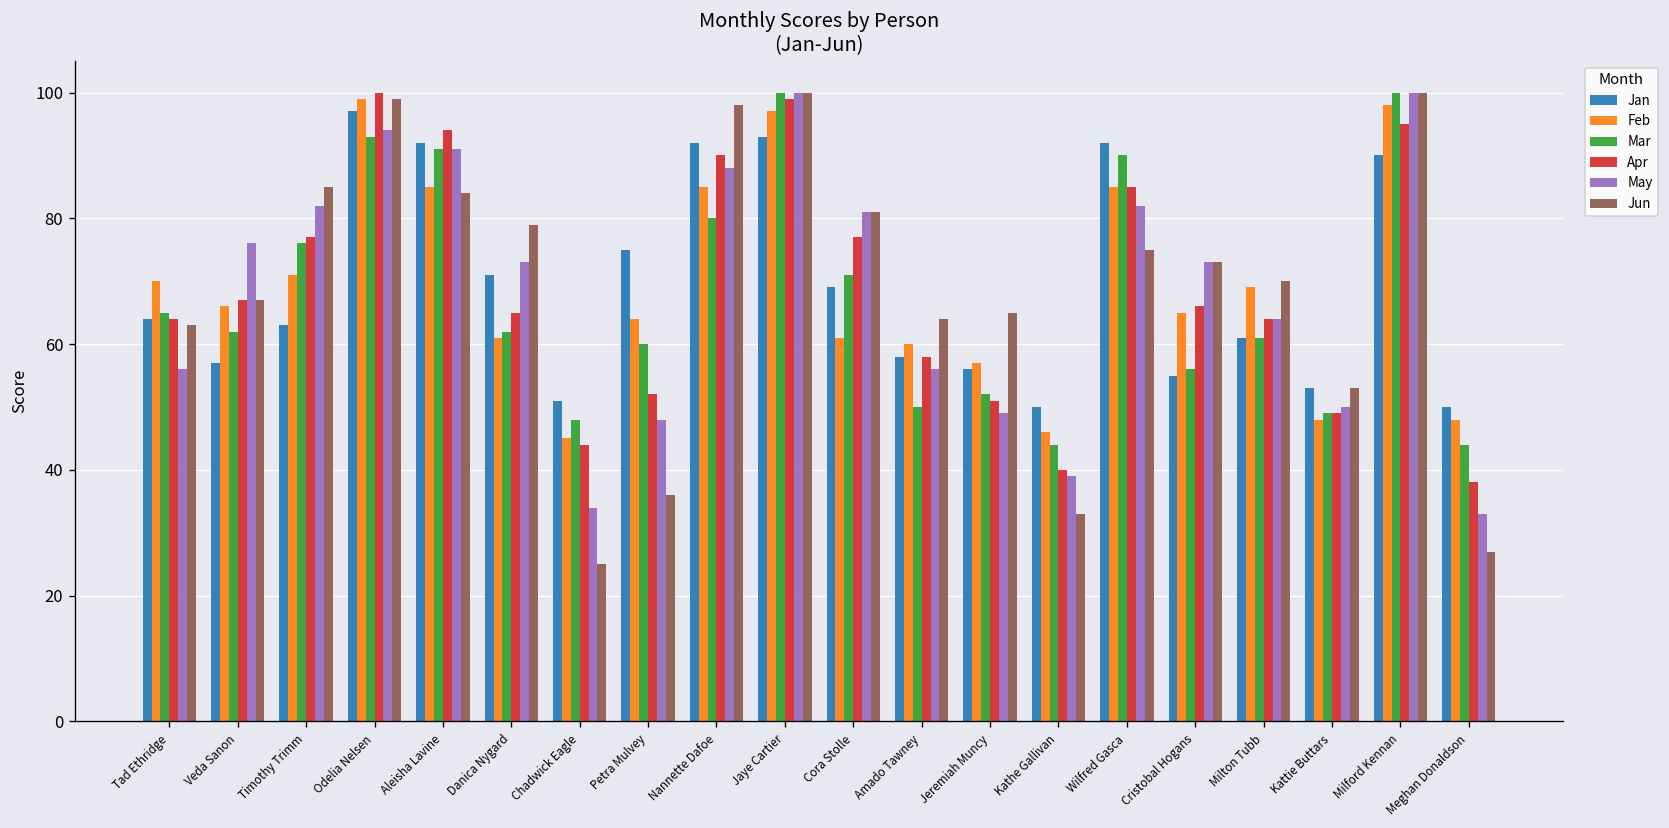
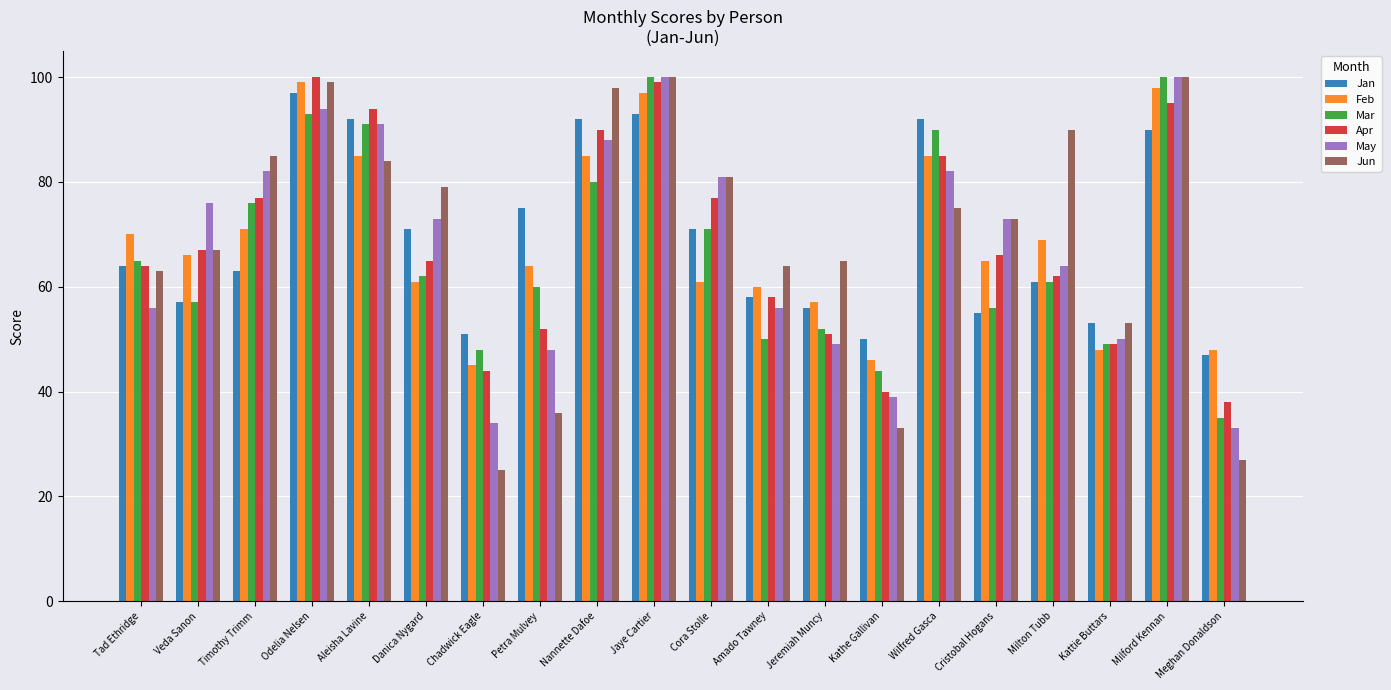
  {
    "Jan": {
      "Tad Ethridge": 64,
      "Veda Sanon": 57,
      "Timothy Trimm": 63,
      "Odelia Nelsen": 97,
      "Aleisha Lavine": 92,
      "Danica Nygard": 71,
      "Chadwick Eagle": 51,
      "Petra Mulvey": 75,
      "Nannette Dafoe": 92,
      "Jaye Cartier": 93,
-     "Cora Stolle": 69,
+     "Cora Stolle": 71,
      "Amado Tawney": 58,
      "Jeremiah Muncy": 56,
      "Kathe Gallivan": 50,
      "Wilfred Gasca": 92,
      "Cristobal Hogans": 55,
      "Milton Tubb": 61,
      "Kattie Buttars": 53,
      "Milford Kennan": 90,
-     "Meghan Donaldson": 50
+     "Meghan Donaldson": 47
    },
    "Feb": {
      "Tad Ethridge": 70,
      "Veda Sanon": 66,
      "Timothy Trimm": 71,
      "Odelia Nelsen": 99,
      "Aleisha Lavine": 85,
      "Danica Nygard": 61,
      "Chadwick Eagle": 45,
      "Petra Mulvey": 64,
      "Nannette Dafoe": 85,
      "Jaye Cartier": 97,
      "Cora Stolle": 61,
      "Amado Tawney": 60,
      "Jeremiah Muncy": 57,
      "Kathe Gallivan": 46,
      "Wilfred Gasca": 85,
      "Cristobal Hogans": 65,
      "Milton Tubb": 69,
      "Kattie Buttars": 48,
      "Milford Kennan": 98,
      "Meghan Donaldson": 48
    },
    "Mar": {
      "Tad Ethridge": 65,
-     "Veda Sanon": 62,
+     "Veda Sanon": 57,
      "Timothy Trimm": 76,
      "Odelia Nelsen": 93,
      "Aleisha Lavine": 91,
      "Danica Nygard": 62,
      "Chadwick Eagle": 48,
      "Petra Mulvey": 60,
      "Nannette Dafoe": 80,
      "Jaye Cartier": 100,
      "Cora Stolle": 71,
      "Amado Tawney": 50,
      "Jeremiah Muncy": 52,
      "Kathe Gallivan": 44,
      "Wilfred Gasca": 90,
      "Cristobal Hogans": 56,
      "Milton Tubb": 61,
      "Kattie Buttars": 49,
      "Milford Kennan": 100,
-     "Meghan Donaldson": 44
+     "Meghan Donaldson": 35
    },
    "Apr": {
      "Tad Ethridge": 64,
      "Veda Sanon": 67,
      "Timothy Trimm": 77,
      "Odelia Nelsen": 100,
      "Aleisha Lavine": 94,
      "Danica Nygard": 65,
      "Chadwick Eagle": 44,
      "Petra Mulvey": 52,
      "Nannette Dafoe": 90,
      "Jaye Cartier": 99,
      "Cora Stolle": 77,
      "Amado Tawney": 58,
      "Jeremiah Muncy": 51,
      "Kathe Gallivan": 40,
      "Wilfred Gasca": 85,
      "Cristobal Hogans": 66,
-     "Milton Tubb": 64,
+     "Milton Tubb": 62,
      "Kattie Buttars": 49,
      "Milford Kennan": 95,
      "Meghan Donaldson": 38
    },
    "May": {
      "Tad Ethridge": 56,
      "Veda Sanon": 76,
      "Timothy Trimm": 82,
      "Odelia Nelsen": 94,
      "Aleisha Lavine": 91,
      "Danica Nygard": 73,
      "Chadwick Eagle": 34,
      "Petra Mulvey": 48,
      "Nannette Dafoe": 88,
      "Jaye Cartier": 100,
      "Cora Stolle": 81,
      "Amado Tawney": 56,
      "Jeremiah Muncy": 49,
      "Kathe Gallivan": 39,
      "Wilfred Gasca": 82,
      "Cristobal Hogans": 73,
      "Milton Tubb": 64,
      "Kattie Buttars": 50,
      "Milford Kennan": 100,
      "Meghan Donaldson": 33
    },
    "Jun": {
      "Tad Ethridge": 63,
      "Veda Sanon": 67,
      "Timothy Trimm": 85,
      "Odelia Nelsen": 99,
      "Aleisha Lavine": 84,
      "Danica Nygard": 79,
      "Chadwick Eagle": 25,
      "Petra Mulvey": 36,
      "Nannette Dafoe": 98,
      "Jaye Cartier": 100,
      "Cora Stolle": 81,
      "Amado Tawney": 64,
      "Jeremiah Muncy": 65,
      "Kathe Gallivan": 33,
      "Wilfred Gasca": 75,
      "Cristobal Hogans": 73,
-     "Milton Tubb": 70,
+     "Milton Tubb": 90,
      "Kattie Buttars": 53,
      "Milford Kennan": 100,
      "Meghan Donaldson": 27
    }
  }
